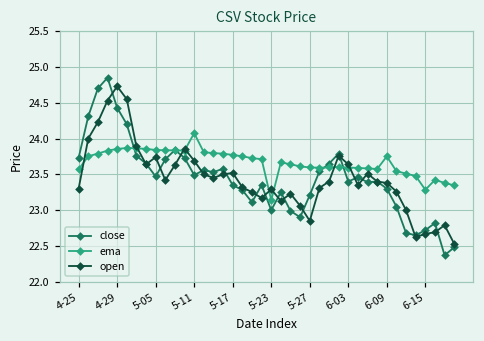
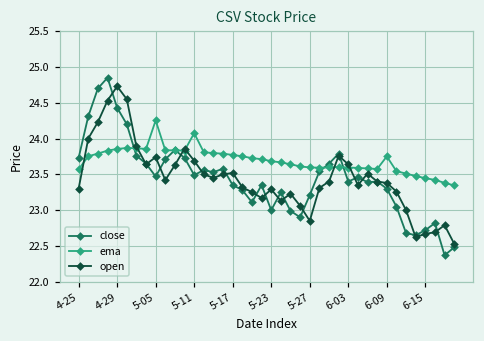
  {
    "ema": {
      "4-25": 23.6,
      "4-29": 23.9,
-     "5-05": 23.8,
+     "5-05": 24.3,
      "5-11": 24.1,
      "5-17": 23.8,
-     "5-23": 23.1,
+     "5-23": 23.7,
      "5-27": 23.6,
      "6-03": 23.6,
      "6-09": 23.8,
-     "6-15": 23.3
+     "6-15": 23.4
    }
  }
